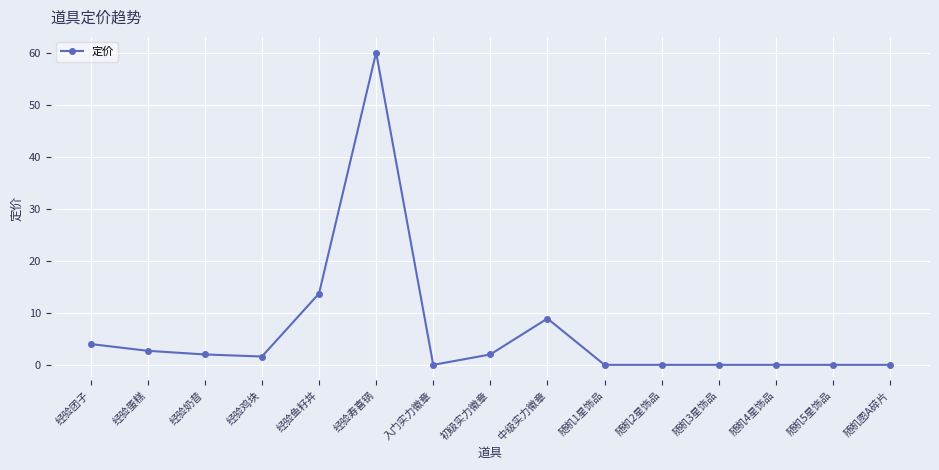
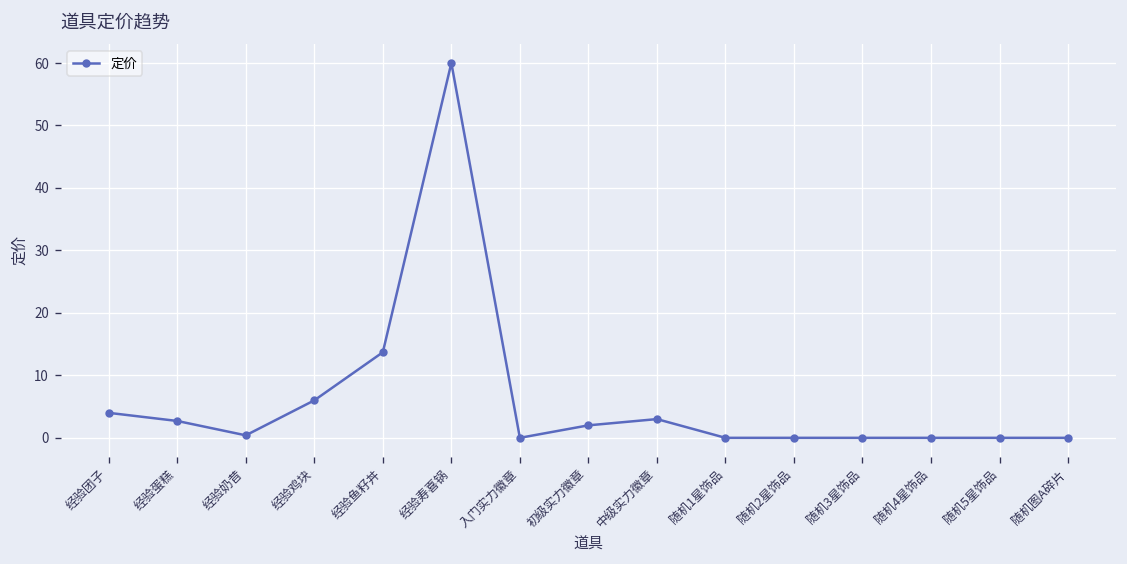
  {
    "经验团子": 4,
    "经验蛋糕": 3,
-   "经验奶昔": 2,
-   "经验鸡块": 2,
+   "经验奶昔": 0,
+   "经验鸡块": 6,
    "经验鱼籽丼": 14,
    "经验寿喜锅": 60,
    "入门实力徽章": 0,
    "初级实力徽章": 2,
-   "中级实力徽章": 9,
+   "中级实力徽章": 3,
    "随机1星饰品": 0,
    "随机2星饰品": 0,
    "随机3星饰品": 0,
    "随机4星饰品": 0,
    "随机5星饰品": 0,
    "随机图A碎片": 0
  }
